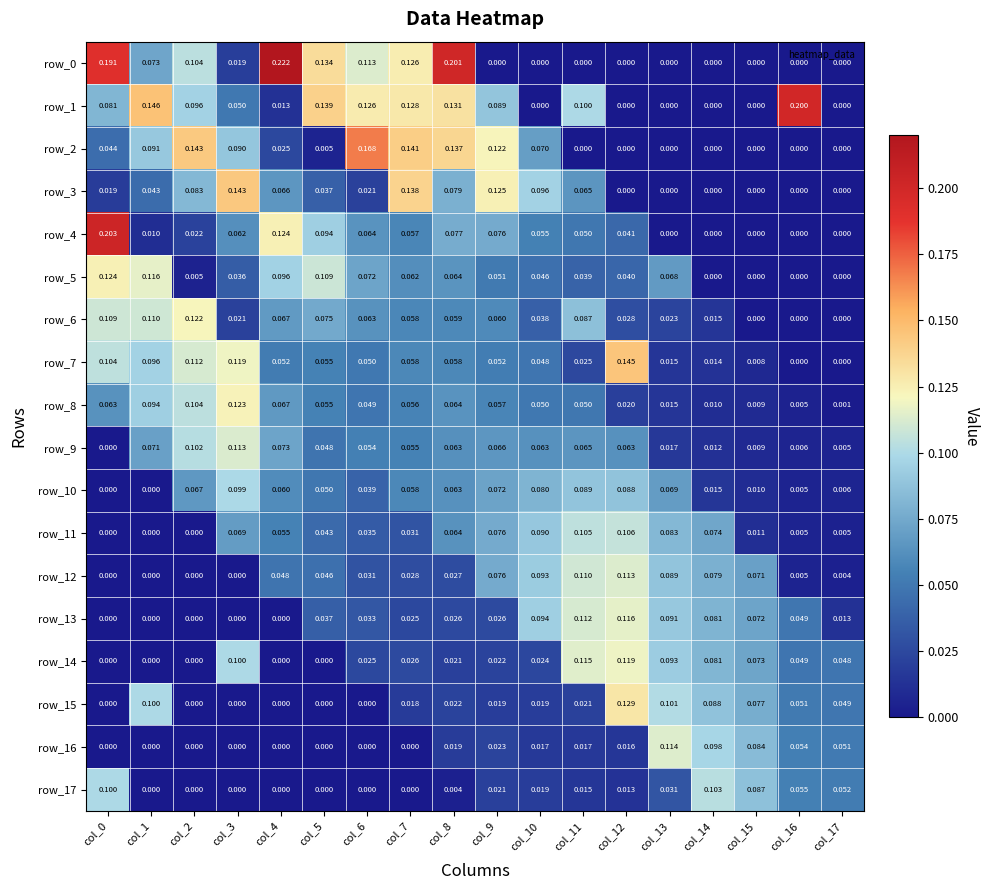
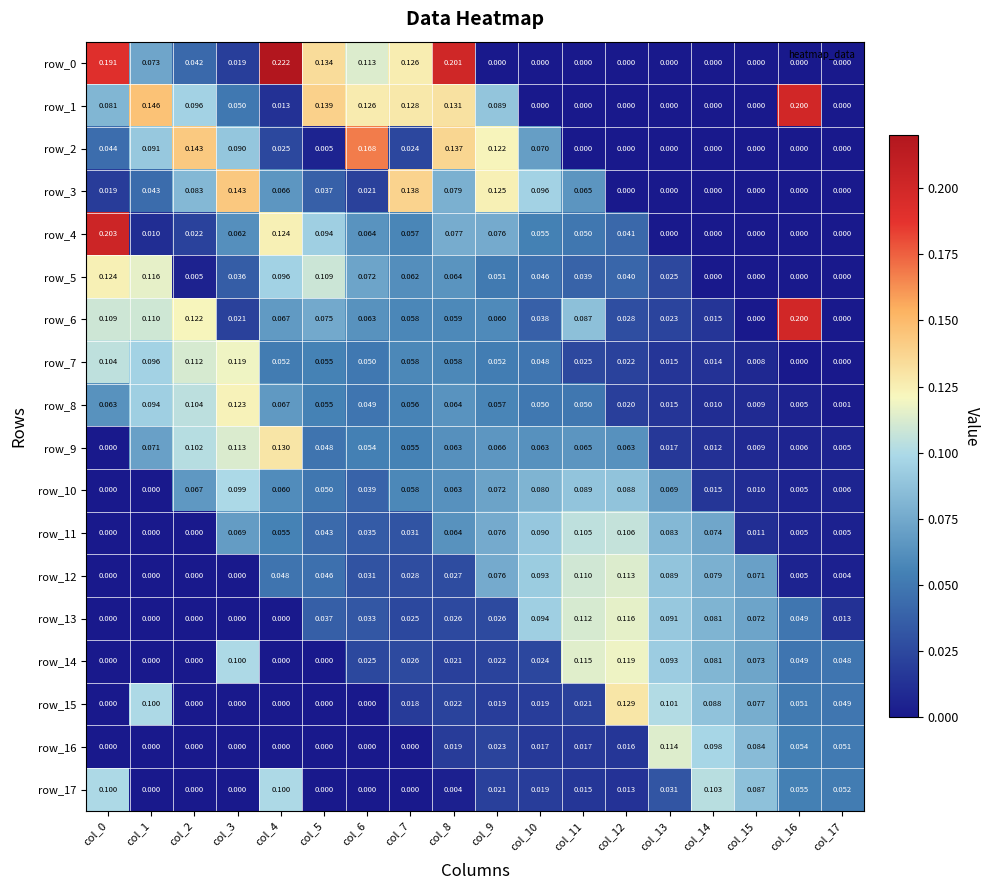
  {
    "row_0": {
      "col_0": 0.191,
      "col_1": 0.073,
-     "col_2": 0.104,
+     "col_2": 0.042,
      "col_3": 0.019,
      "col_4": 0.222,
      "col_5": 0.134,
      "col_6": 0.113,
      "col_7": 0.126,
      "col_8": 0.201,
      "col_9": 0.000,
      "col_10": 0.000,
      "col_11": 0.000,
      "col_12": 0.000,
      "col_13": 0.000,
      "col_14": 0.000
    },
    "row_1": {
      "col_0": 0.081,
      "col_1": 0.146,
      "col_2": 0.096,
      "col_3": 0.050,
      "col_4": 0.013,
      "col_5": 0.139,
      "col_6": 0.126,
      "col_7": 0.128,
      "col_8": 0.131,
      "col_9": 0.089,
      "col_10": 0.000,
-     "col_11": 0.100,
+     "col_11": 0.000,
      "col_12": 0.000,
      "col_13": 0.000,
      "col_14": 0.000,
      "col_15": 0.000,
      "col_16": 0.200,
      "col_17": 0.000
    },
    "row_2": {
      "col_0": 0.044,
      "col_1": 0.091,
      "col_2": 0.143,
      "col_3": 0.090,
      "col_4": 0.025,
      "col_5": 0.005,
      "col_6": 0.168,
-     "col_7": 0.141,
+     "col_7": 0.024,
      "col_8": 0.137,
      "col_9": 0.122,
      "col_10": 0.070,
      "col_11": 0.000,
      "col_12": 0.000,
      "col_13": 0.000,
      "col_14": 0.000,
      "col_15": 0.000,
      "col_16": 0.000,
      "col_17": 0.000
    },
    "row_5": {
      "col_0": 0.124,
      "col_1": 0.116,
      "col_2": 0.005,
      "col_3": 0.036,
      "col_4": 0.096,
      "col_5": 0.109,
      "col_6": 0.072,
      "col_7": 0.062,
      "col_8": 0.064,
      "col_9": 0.051,
      "col_10": 0.046,
      "col_11": 0.039,
      "col_12": 0.040,
-     "col_13": 0.068,
+     "col_13": 0.025,
      "col_14": 0.000,
      "col_15": 0.000,
      "col_16": 0.000,
      "col_17": 0.000
    },
    "row_6": {
      "col_0": 0.109,
      "col_1": 0.110,
      "col_2": 0.122,
      "col_3": 0.021,
      "col_4": 0.067,
      "col_5": 0.075,
      "col_6": 0.063,
      "col_7": 0.058,
      "col_8": 0.059,
      "col_9": 0.060,
      "col_10": 0.038,
      "col_11": 0.087,
      "col_12": 0.028,
      "col_13": 0.023,
      "col_14": 0.015,
      "col_15": 0.000,
-     "col_16": 0.000,
+     "col_16": 0.200,
      "col_17": 0.000
    },
    "row_7": {
      "col_0": 0.104,
      "col_1": 0.096,
      "col_2": 0.112,
      "col_3": 0.119,
      "col_4": 0.052,
      "col_5": 0.055,
      "col_6": 0.050,
      "col_7": 0.058,
      "col_8": 0.058,
      "col_9": 0.052,
      "col_10": 0.048,
      "col_11": 0.025,
-     "col_12": 0.145,
+     "col_12": 0.022,
      "col_13": 0.015,
      "col_14": 0.014,
      "col_15": 0.008,
      "col_16": 0.000,
      "col_17": 0.000
    },
    "row_9": {
      "col_0": 0.000,
      "col_1": 0.071,
      "col_2": 0.102,
      "col_3": 0.113,
-     "col_4": 0.073,
+     "col_4": 0.130,
      "col_5": 0.048,
      "col_6": 0.054,
      "col_7": 0.055,
      "col_8": 0.063,
      "col_9": 0.066,
      "col_10": 0.063,
      "col_11": 0.065,
      "col_12": 0.063,
      "col_13": 0.017,
      "col_14": 0.012,
      "col_15": 0.009,
      "col_16": 0.006,
      "col_17": 0.005
    },
    "row_17": {
      "col_0": 0.100,
      "col_1": 0.000,
      "col_2": 0.000,
      "col_3": 0.000,
-     "col_4": 0.000,
+     "col_4": 0.100,
      "col_5": 0.000,
      "col_6": 0.000,
      "col_7": 0.000,
      "col_8": 0.004,
      "col_9": 0.021,
      "col_10": 0.019,
      "col_11": 0.015,
      "col_12": 0.013,
      "col_13": 0.031,
      "col_14": 0.103,
      "col_15": 0.087,
      "col_16": 0.055,
      "col_17": 0.052
    }
  }
